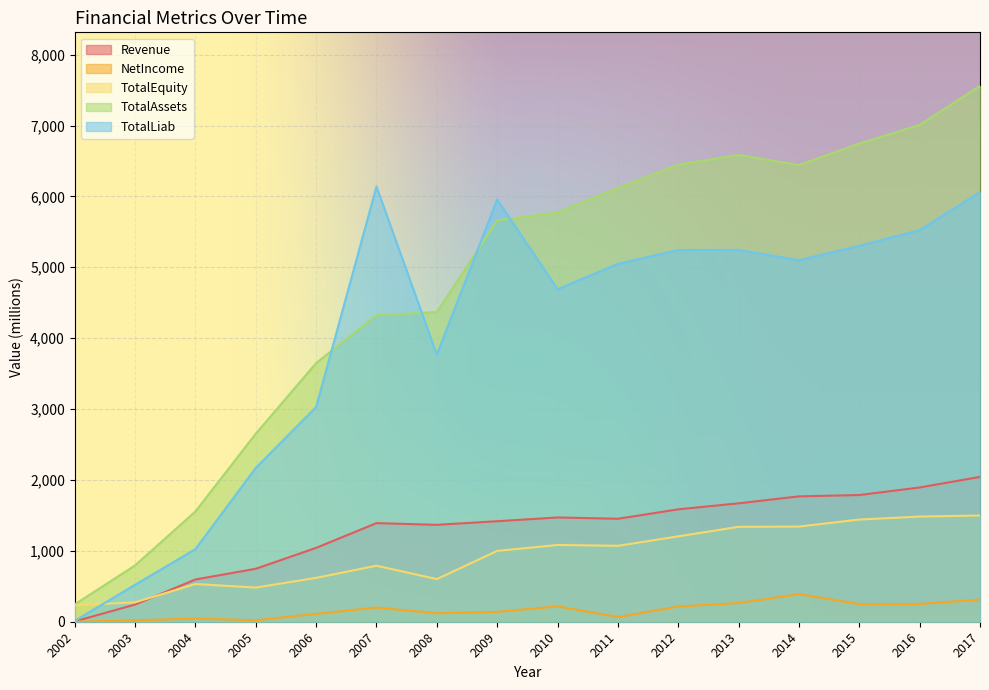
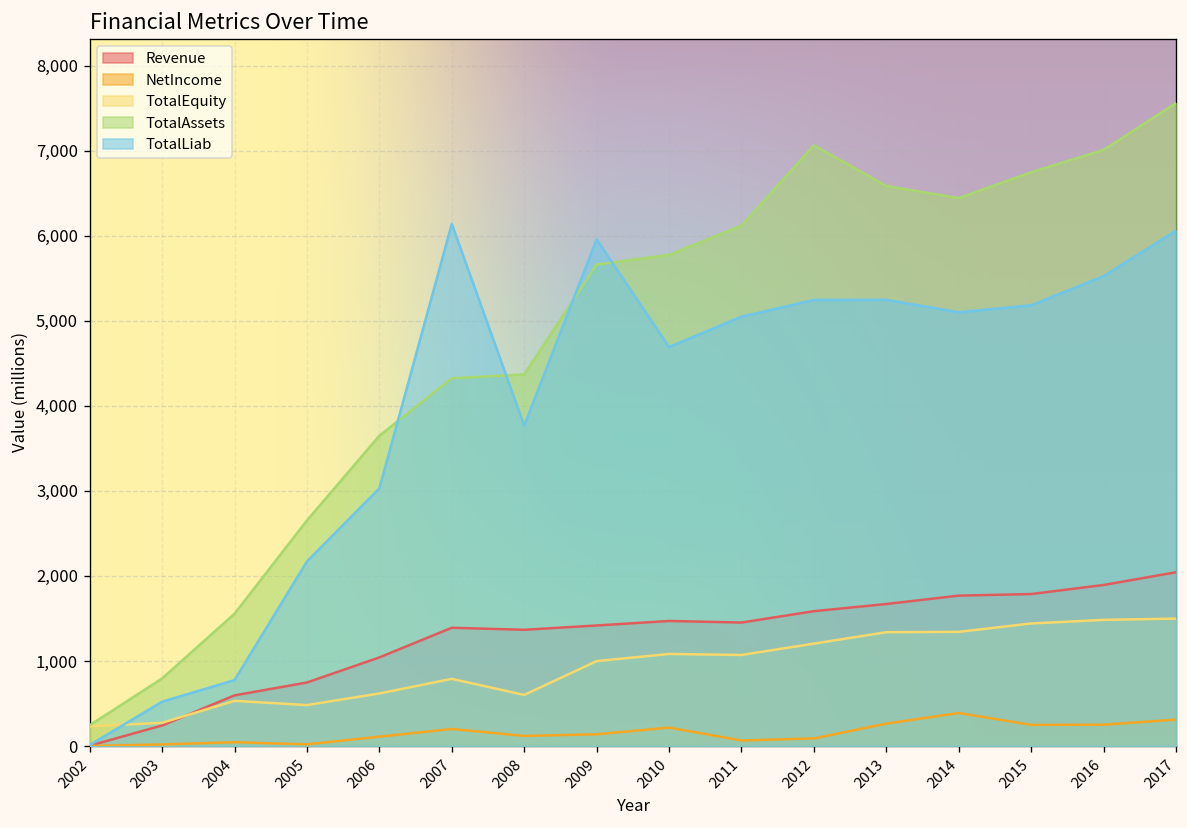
  {
    "Revenue": {
      "2004": "600",
      "2005": "700",
      "2006": "1,000",
      "2007": "1,400",
      "2008": "1,400",
      "2009": "1,400",
      "2010": "1,500",
      "2011": "1,500",
      "2012": "1,600",
      "2013": "1,700",
      "2014": "1,800",
      "2015": "1,800",
      "2016": "1,900",
      "2017": "2,000"
    },
    "NetIncome": {
      "2003": "0",
      "2004": "0",
      "2005": "0",
      "2006": "100",
      "2007": "200",
      "2008": "100",
      "2009": "100",
      "2010": "200",
      "2011": "100",
-     "2012": "200",
+     "2012": "100",
      "2013": "300",
      "2014": "400",
      "2015": "200",
      "2016": "300",
      "2017": "300"
    },
    "TotalEquity": {
      "2004": "500",
      "2005": "500",
      "2006": "600",
      "2007": "800",
      "2008": "600",
      "2009": "1,000",
      "2010": "1,100",
      "2011": "1,100",
      "2012": "1,200",
      "2013": "1,300",
      "2014": "1,300",
      "2015": "1,400",
      "2016": "1,500",
      "2017": "1,500"
    },
    "TotalAssets": {
      "2003": "800",
      "2004": "1,600",
      "2005": "2,700",
      "2006": "3,600",
      "2007": "4,300",
      "2008": "4,400",
      "2009": "5,700",
      "2010": "5,800",
      "2011": "6,100",
-     "2012": "6,400",
+     "2012": "7,100",
      "2013": "6,600",
      "2014": "6,400",
      "2015": "6,700",
      "2016": "7,000",
      "2017": "7,600"
    },
    "TotalLiab": {
      "2003": "500",
-     "2004": "1,000",
+     "2004": "800",
      "2005": "2,200",
      "2006": "3,000",
      "2007": "6,100",
      "2008": "3,800",
      "2009": "6,000",
      "2010": "4,700",
      "2011": "5,000",
      "2012": "5,200",
      "2013": "5,200",
      "2014": "5,100",
-     "2015": "5,300",
+     "2015": "5,200",
      "2016": "5,500",
      "2017": "6,100"
    }
  }
